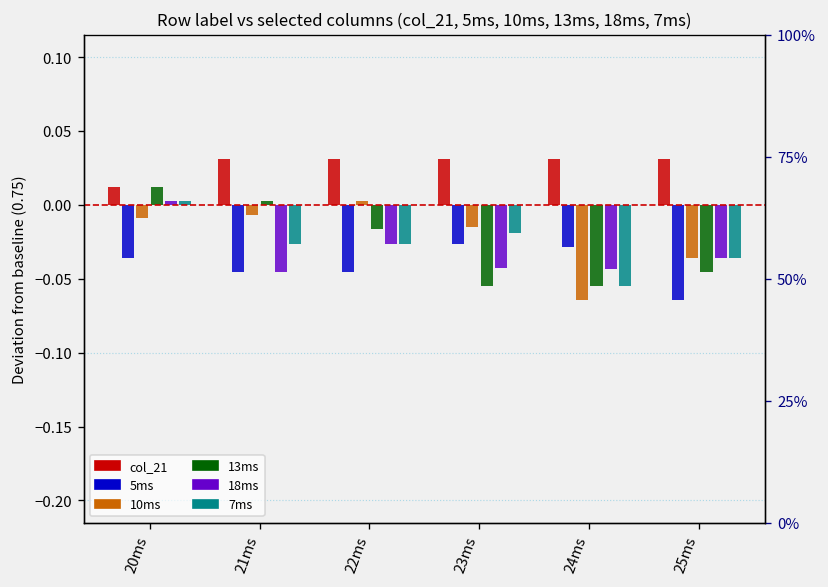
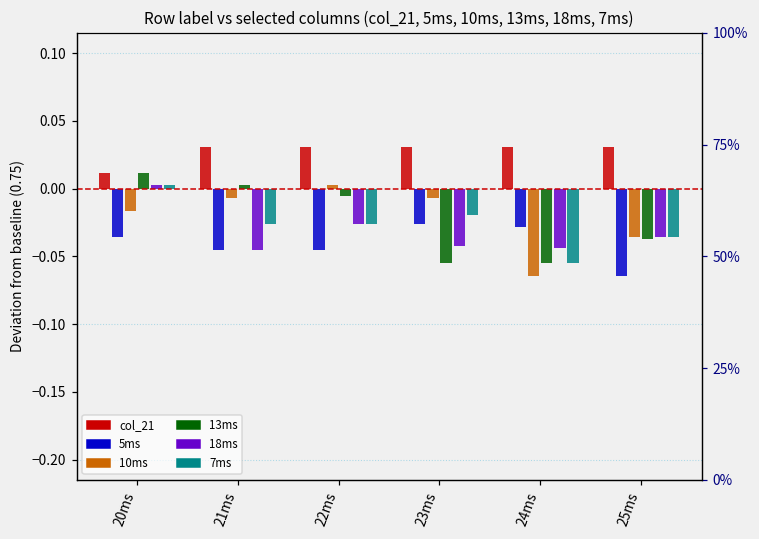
  {
    "col_21": {
      "20ms": 0.012,
      "21ms": 0.031,
      "22ms": 0.031,
      "23ms": 0.031,
      "24ms": 0.031,
      "25ms": 0.031
    },
    "5ms": {
      "20ms": -0.036,
      "21ms": -0.045,
      "22ms": -0.045,
      "23ms": -0.026,
      "24ms": -0.029,
      "25ms": -0.064
    },
    "10ms": {
-     "20ms": -0.009,
+     "20ms": -0.017,
      "21ms": -0.007,
      "22ms": 0.002,
-     "23ms": -0.015,
+     "23ms": -0.007,
      "24ms": -0.064,
      "25ms": -0.036
    },
    "13ms": {
      "20ms": 0.012,
      "21ms": 0.002,
-     "22ms": -0.017,
+     "22ms": -0.006,
      "23ms": -0.055,
      "24ms": -0.055,
-     "25ms": -0.045
+     "25ms": -0.037
    },
    "18ms": {
      "20ms": 0.002,
      "21ms": -0.045,
      "22ms": -0.026,
      "23ms": -0.042,
      "24ms": -0.044,
      "25ms": -0.036
    },
    "7ms": {
      "20ms": 0.002,
      "21ms": -0.026,
      "22ms": -0.026,
      "23ms": -0.019,
      "24ms": -0.055,
      "25ms": -0.036
    }
  }
